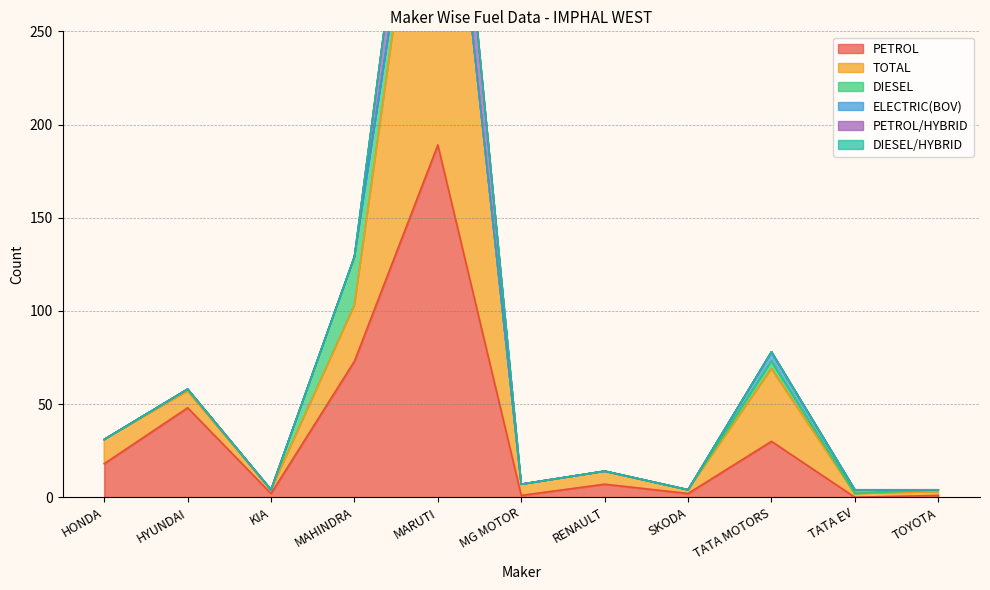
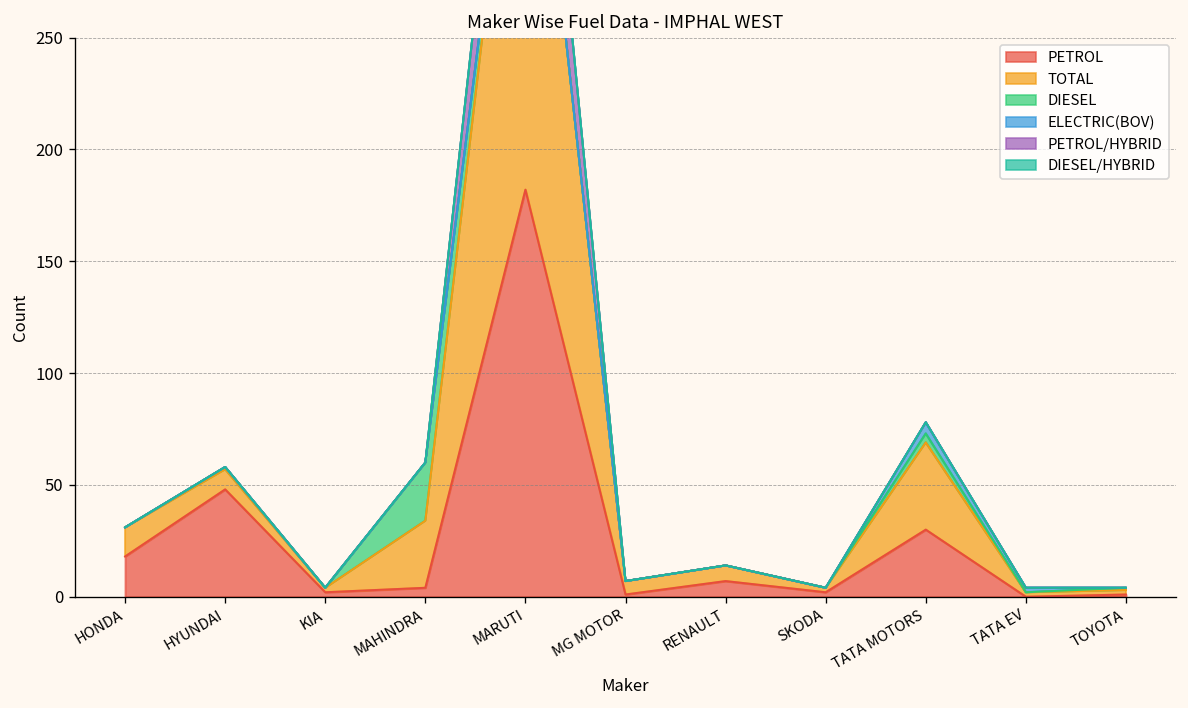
  {
    "PETROL": {
      "HONDA": 18,
      "HYUNDAI": 48,
      "KIA": 2,
-     "MAHINDRA": 73,
-     "MARUTI": 189,
+     "MAHINDRA": 4,
+     "MARUTI": 182,
      "MG MOTOR": 1,
      "RENAULT": 7,
      "SKODA": 2,
      "TATA MOTORS": 30,
      "TATA EV": 0,
      "TOYOTA": 1
    },
    "TOTAL": {
      "MAHINDRA": 30,
      "TATA MOTORS": 39
    }
  }
